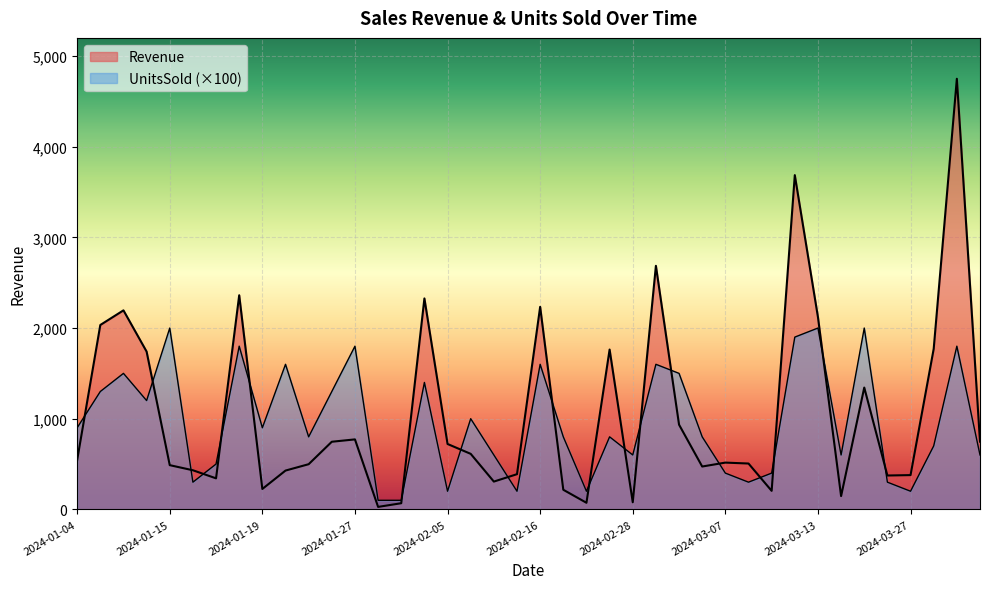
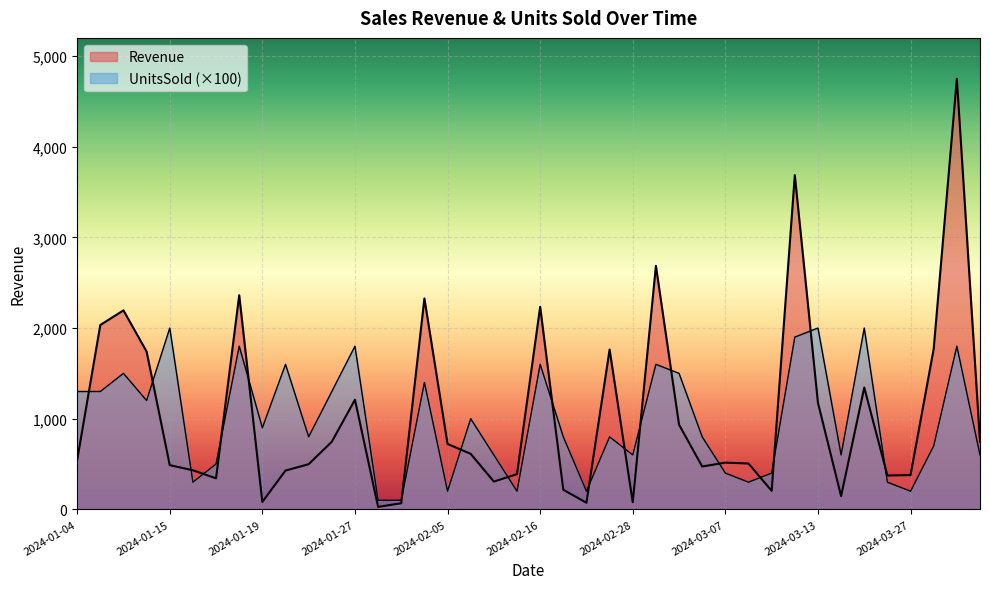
  {
    "Revenue": {
      "2024-01-04": "500",
      "2024-01-15": "500",
-     "2024-01-19": "200",
-     "2024-01-27": "800",
+     "2024-01-19": "100",
+     "2024-01-27": "1,200",
      "2024-02-05": "700",
      "2024-02-16": "2,200",
      "2024-02-28": "100",
-     "2024-03-13": "2,100",
+     "2024-03-13": "1,200",
      "2024-03-27": "400"
    },
    "UnitsSold (×100)": {
-     "2024-01-04": "900",
+     "2024-01-04": "1,300",
      "2024-01-15": "2,000",
      "2024-01-19": "900",
      "2024-01-27": "1,800",
      "2024-02-05": "200",
      "2024-02-16": "1,600",
      "2024-02-28": "600",
      "2024-03-13": "2,000",
      "2024-03-27": "200"
    }
  }
